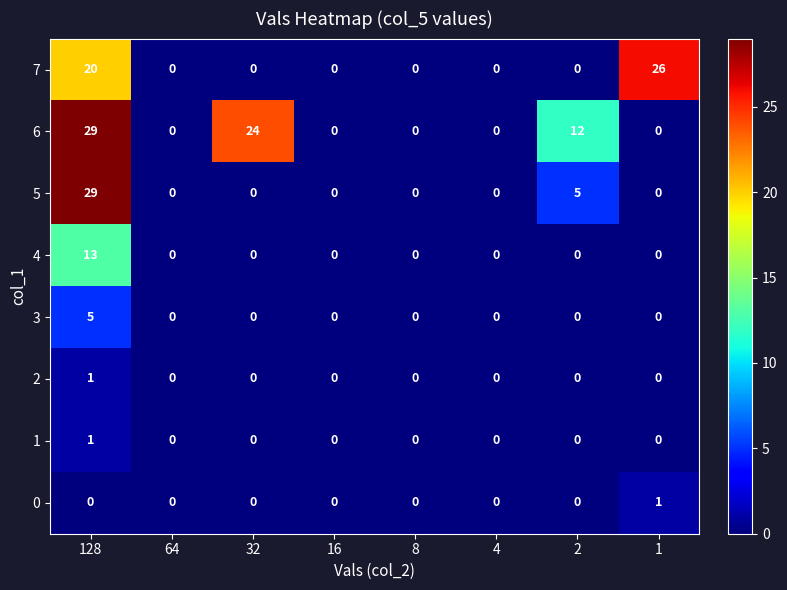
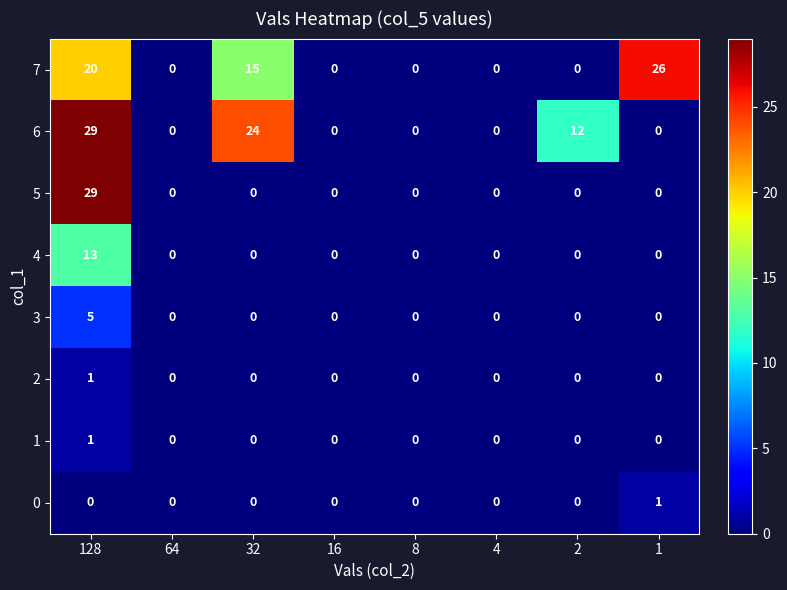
  {
    "7": {
      "128": 20,
      "64": 0,
-     "32": 0,
+     "32": 15,
      "16": 0,
      "8": 0,
      "4": 0,
      "2": 0,
      "1": 26
    },
    "6": {
      "128": 29,
      "64": 0,
      "32": 24,
      "16": 0,
      "8": 0,
      "4": 0,
      "2": 12,
      "1": 0
    },
    "5": {
      "128": 29,
      "64": 0,
      "32": 0,
      "16": 0,
      "8": 0,
      "4": 0,
-     "2": 5,
+     "2": 0,
      "1": 0
    },
    "4": {
      "128": 13,
      "64": 0,
      "32": 0,
      "16": 0,
      "8": 0,
      "4": 0,
      "2": 0,
      "1": 0
    },
    "3": {
      "128": 5,
      "64": 0,
      "32": 0,
      "16": 0,
      "8": 0,
      "4": 0,
      "2": 0,
      "1": 0
    },
    "2": {
      "128": 1,
      "64": 0,
      "32": 0,
      "16": 0,
      "8": 0,
      "4": 0,
      "2": 0,
      "1": 0
    },
    "1": {
      "128": 1,
      "64": 0,
      "32": 0,
      "16": 0,
      "8": 0,
      "4": 0,
      "2": 0,
      "1": 0
    },
    "0": {
      "128": 0,
      "64": 0,
      "32": 0,
      "16": 0,
      "8": 0,
      "4": 0,
      "2": 0,
      "1": 1
    }
  }
